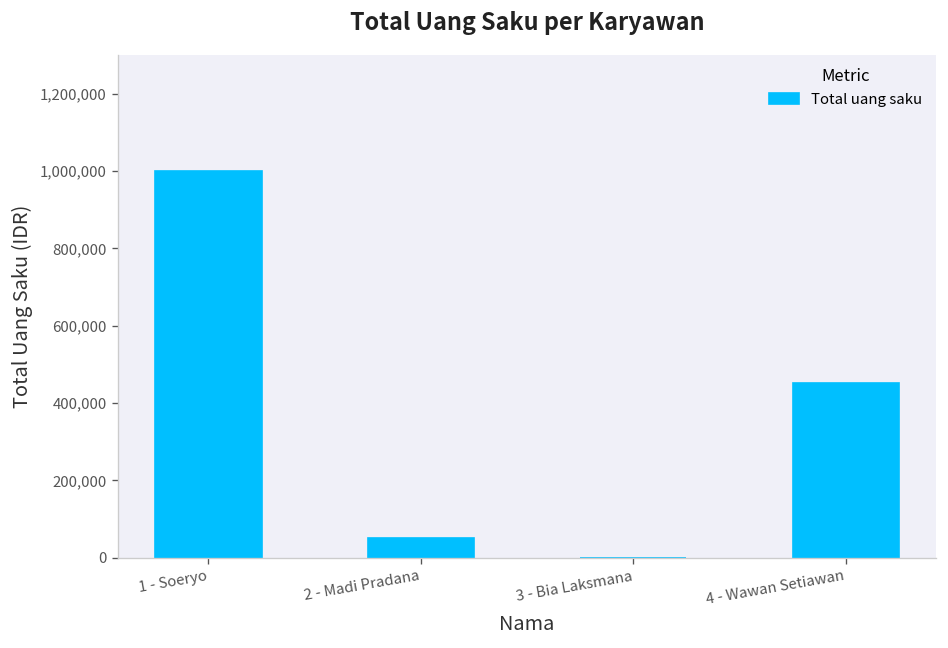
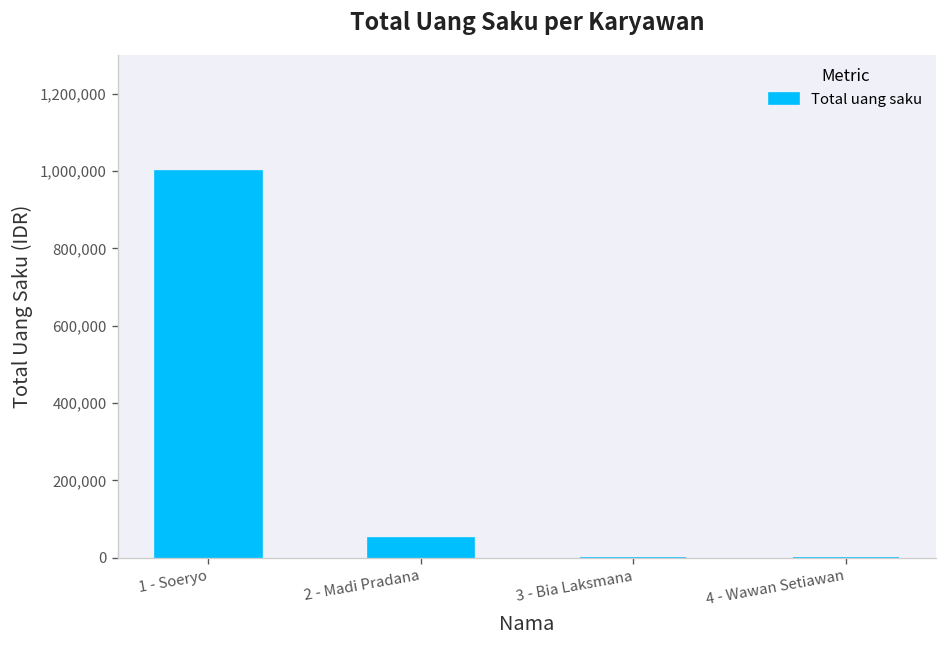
  {
    "1 - Soeryo": "1,000,000",
    "2 - Madi Pradana": "50,000",
    "3 - Bia Laksmana": "0",
-   "4 - Wawan Setiawan": "450,000"
+   "4 - Wawan Setiawan": "0"
  }
